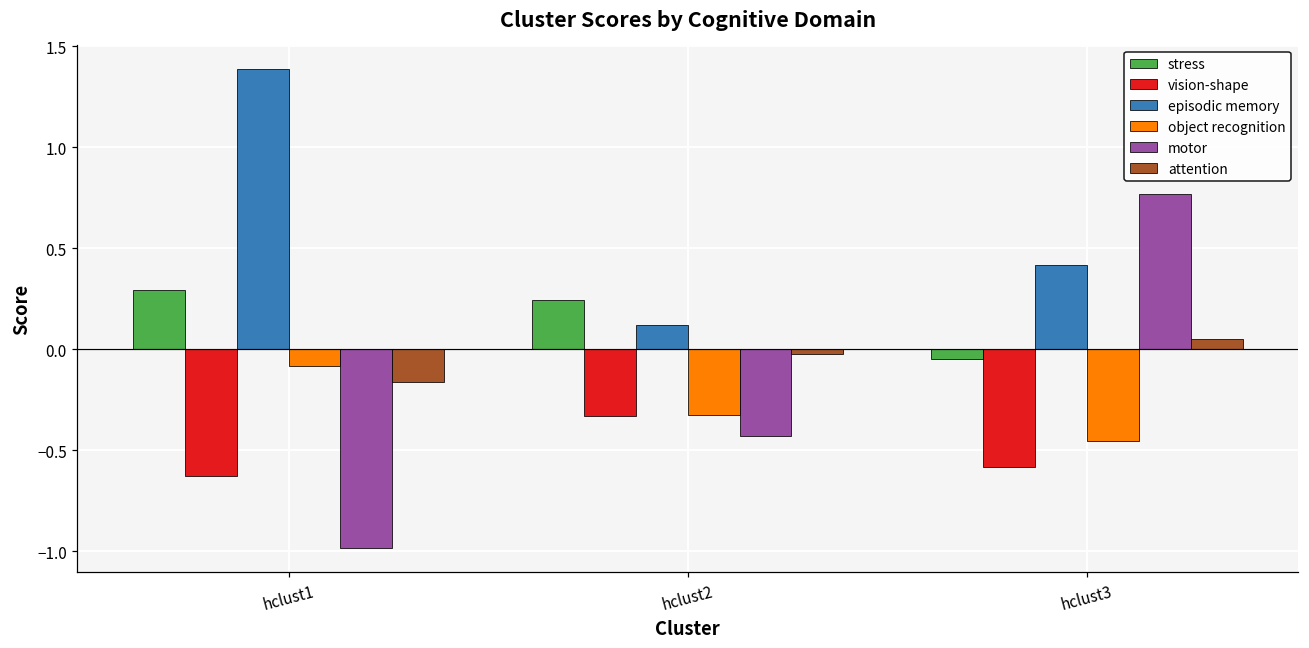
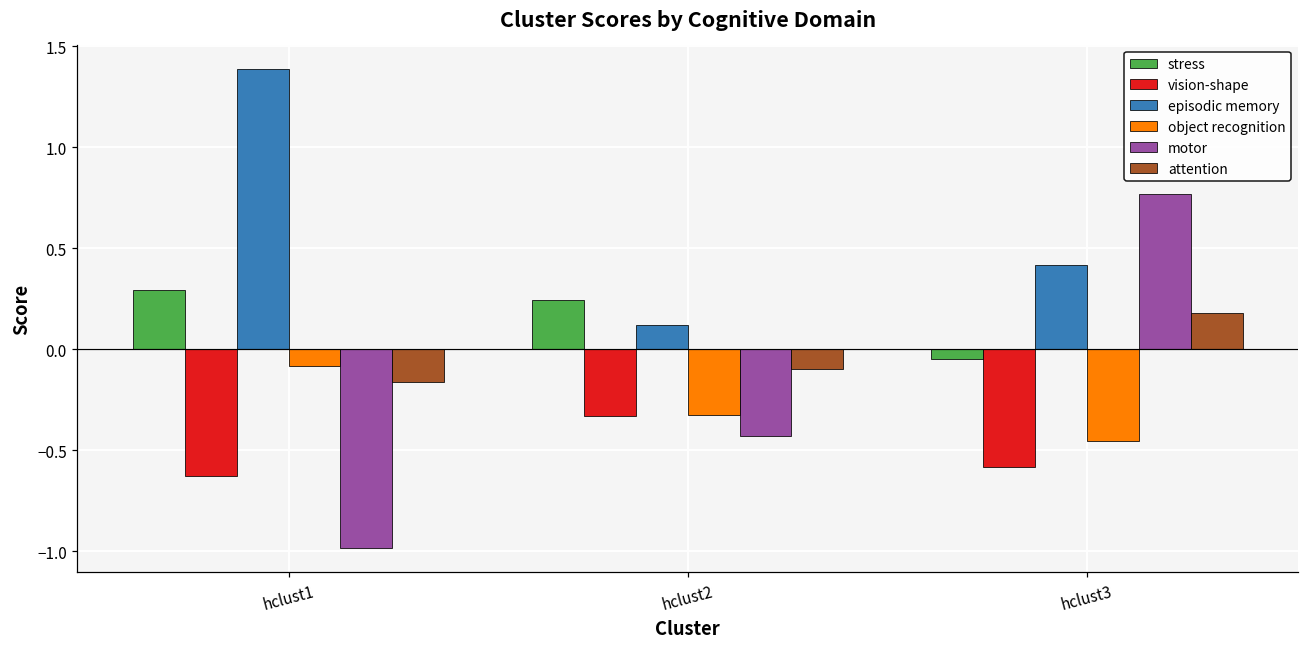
  {
    "stress": {
      "hclust1": 0.29,
      "hclust2": 0.24,
      "hclust3": -0.05
    },
    "vision-shape": {
      "hclust1": -0.63,
      "hclust2": -0.33,
      "hclust3": -0.58
    },
    "episodic memory": {
      "hclust1": 1.39,
      "hclust2": 0.12,
      "hclust3": 0.42
    },
    "object recognition": {
      "hclust1": -0.08,
      "hclust2": -0.33,
      "hclust3": -0.45
    },
    "motor": {
      "hclust1": -0.99,
      "hclust2": -0.43,
      "hclust3": 0.77
    },
    "attention": {
      "hclust1": -0.16,
-     "hclust2": -0.02,
-     "hclust3": 0.05
+     "hclust2": -0.10,
+     "hclust3": 0.18
    }
  }
